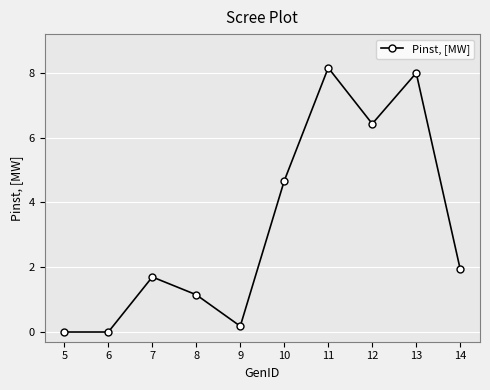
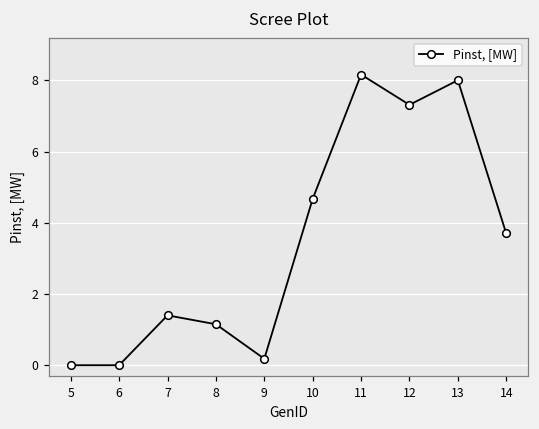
  {
    "5": 0.0,
    "6": 0.0,
-   "7": 1.7,
+   "7": 1.4,
    "8": 1.2,
    "9": 0.2,
    "10": 4.7,
    "11": 8.2,
-   "12": 6.4,
+   "12": 7.3,
    "13": 8.0,
-   "14": 1.9
+   "14": 3.7
  }
